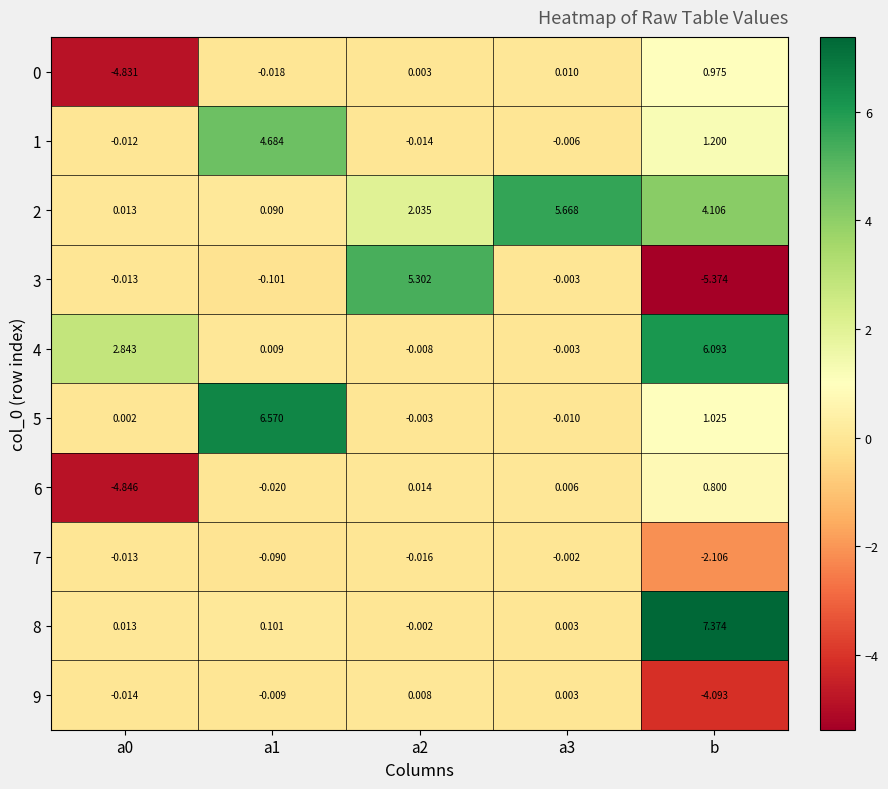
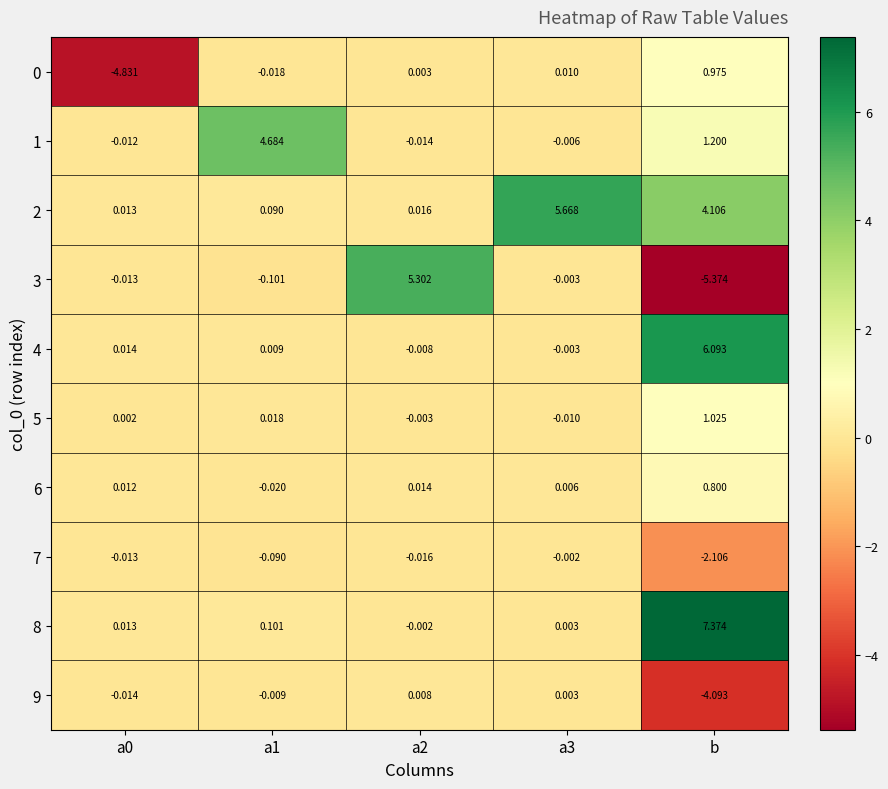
  {
    "0": {
      "a0": -4.831,
      "a1": -0.018,
      "a2": 0.003,
      "a3": 0.010,
      "b": 0.975
    },
    "1": {
      "a0": -0.012,
      "a1": 4.684,
      "a2": -0.014,
      "a3": -0.006,
      "b": 1.200
    },
    "2": {
      "a0": 0.013,
      "a1": 0.090,
-     "a2": 2.035,
+     "a2": 0.016,
      "a3": 5.668,
      "b": 4.106
    },
    "3": {
      "a0": -0.013,
      "a1": -0.101,
      "a2": 5.302,
      "a3": -0.003,
      "b": -5.374
    },
    "4": {
-     "a0": 2.843,
+     "a0": 0.014,
      "a1": 0.009,
      "a2": -0.008,
      "a3": -0.003,
      "b": 6.093
    },
    "5": {
      "a0": 0.002,
-     "a1": 6.570,
+     "a1": 0.018,
      "a2": -0.003,
      "a3": -0.010,
      "b": 1.025
    },
    "6": {
-     "a0": -4.846,
+     "a0": 0.012,
      "a1": -0.020,
      "a2": 0.014,
      "a3": 0.006,
      "b": 0.800
    },
    "7": {
      "a0": -0.013,
      "a1": -0.090,
      "a2": -0.016,
      "a3": -0.002,
      "b": -2.106
    },
    "8": {
      "a0": 0.013,
      "a1": 0.101,
      "a2": -0.002,
      "a3": 0.003,
      "b": 7.374
    },
    "9": {
      "a0": -0.014,
      "a1": -0.009,
      "a2": 0.008,
      "a3": 0.003,
      "b": -4.093
    }
  }
